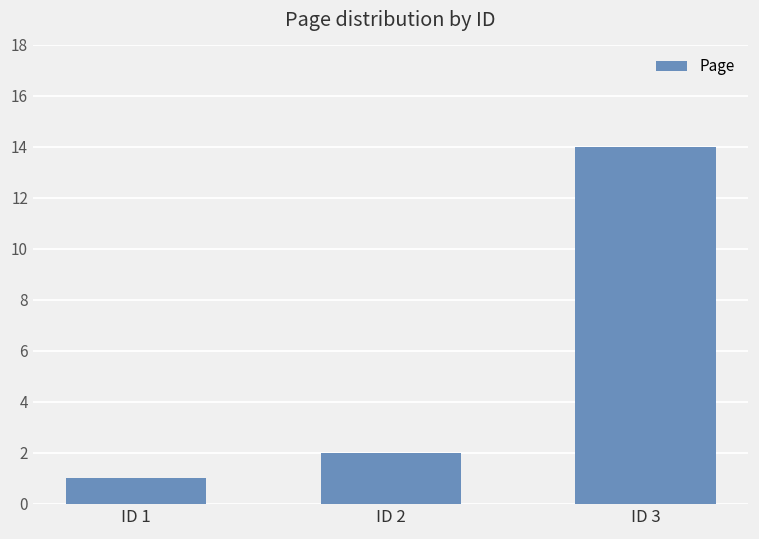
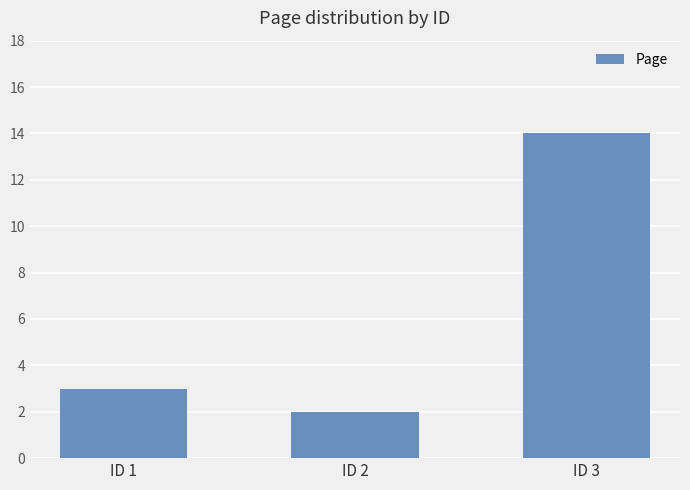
  {
-   "ID 1": 1,
+   "ID 1": 3,
    "ID 2": 2,
    "ID 3": 14
  }
